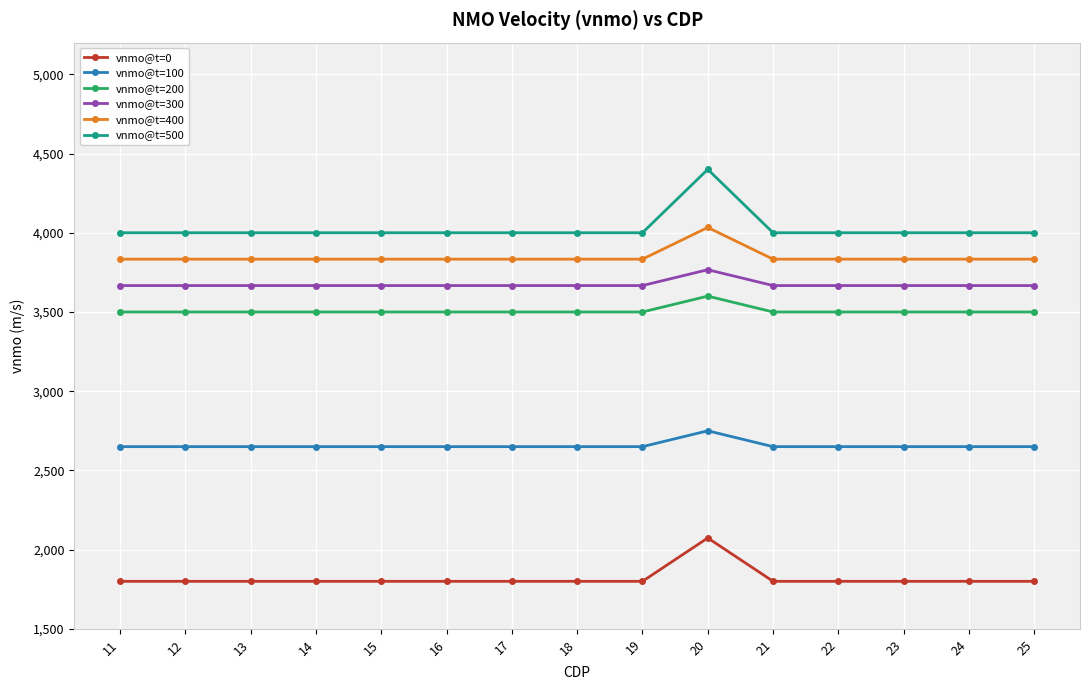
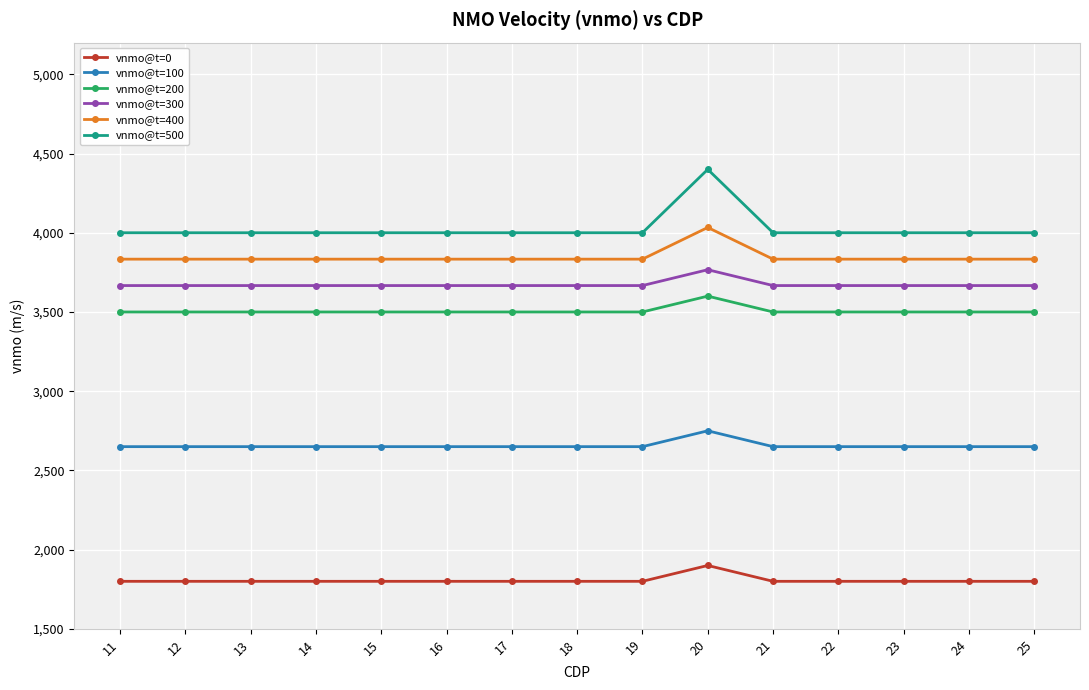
  {
    "vnmo@t=0": {
      "11": "1,800",
      "12": "1,800",
      "13": "1,800",
      "14": "1,800",
      "15": "1,800",
      "16": "1,800",
      "17": "1,800",
      "18": "1,800",
      "19": "1,800",
-     "20": "2,070",
+     "20": "1,900",
      "21": "1,800",
      "22": "1,800",
      "23": "1,800",
      "24": "1,800",
      "25": "1,800"
    },
    "vnmo@t=100": {
      "11": "2,650",
      "12": "2,650",
      "13": "2,650",
      "14": "2,650",
      "15": "2,650",
      "16": "2,650",
      "17": "2,650",
      "18": "2,650",
      "19": "2,650",
      "20": "2,750",
      "21": "2,650",
      "22": "2,650",
      "23": "2,650",
      "24": "2,650",
      "25": "2,650"
    },
    "vnmo@t=300": {
      "11": "3,670",
      "12": "3,670",
      "13": "3,670",
      "14": "3,670",
      "15": "3,670",
      "16": "3,670",
      "17": "3,670",
      "18": "3,670",
      "19": "3,670",
      "20": "3,770",
      "21": "3,670",
      "22": "3,670",
      "23": "3,670",
      "24": "3,670",
      "25": "3,670"
    },
    "vnmo@t=400": {
      "11": "3,830",
      "12": "3,830",
      "13": "3,830",
      "14": "3,830",
      "15": "3,830",
      "16": "3,830",
      "17": "3,830",
      "18": "3,830",
      "19": "3,830",
      "20": "4,030",
      "21": "3,830",
      "22": "3,830",
      "23": "3,830",
      "24": "3,830",
      "25": "3,830"
    }
  }
